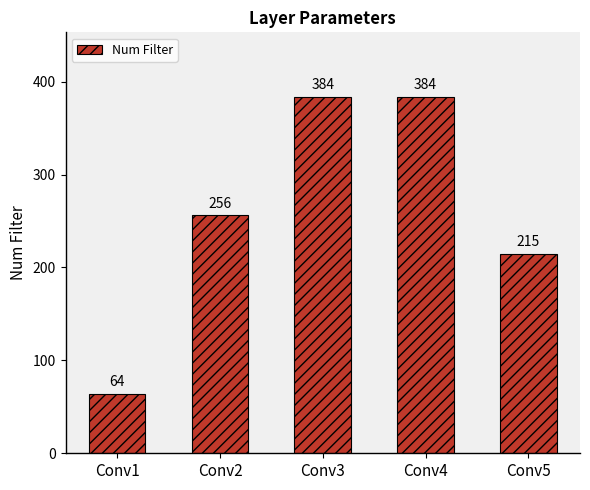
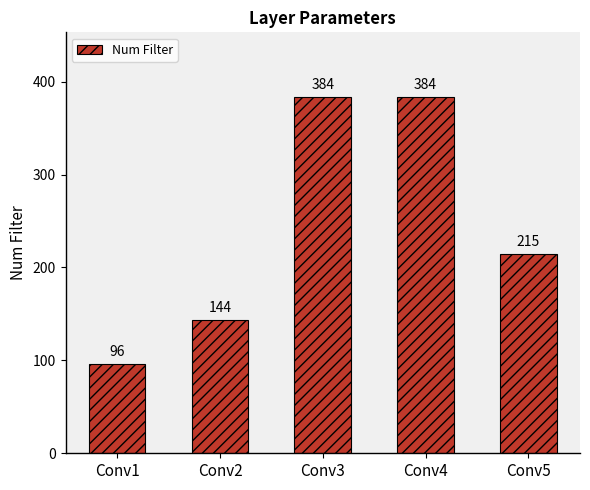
  {
-   "Conv1": 64,
-   "Conv2": 256,
+   "Conv1": 96,
+   "Conv2": 144,
    "Conv3": 384,
    "Conv4": 384,
    "Conv5": 215
  }
